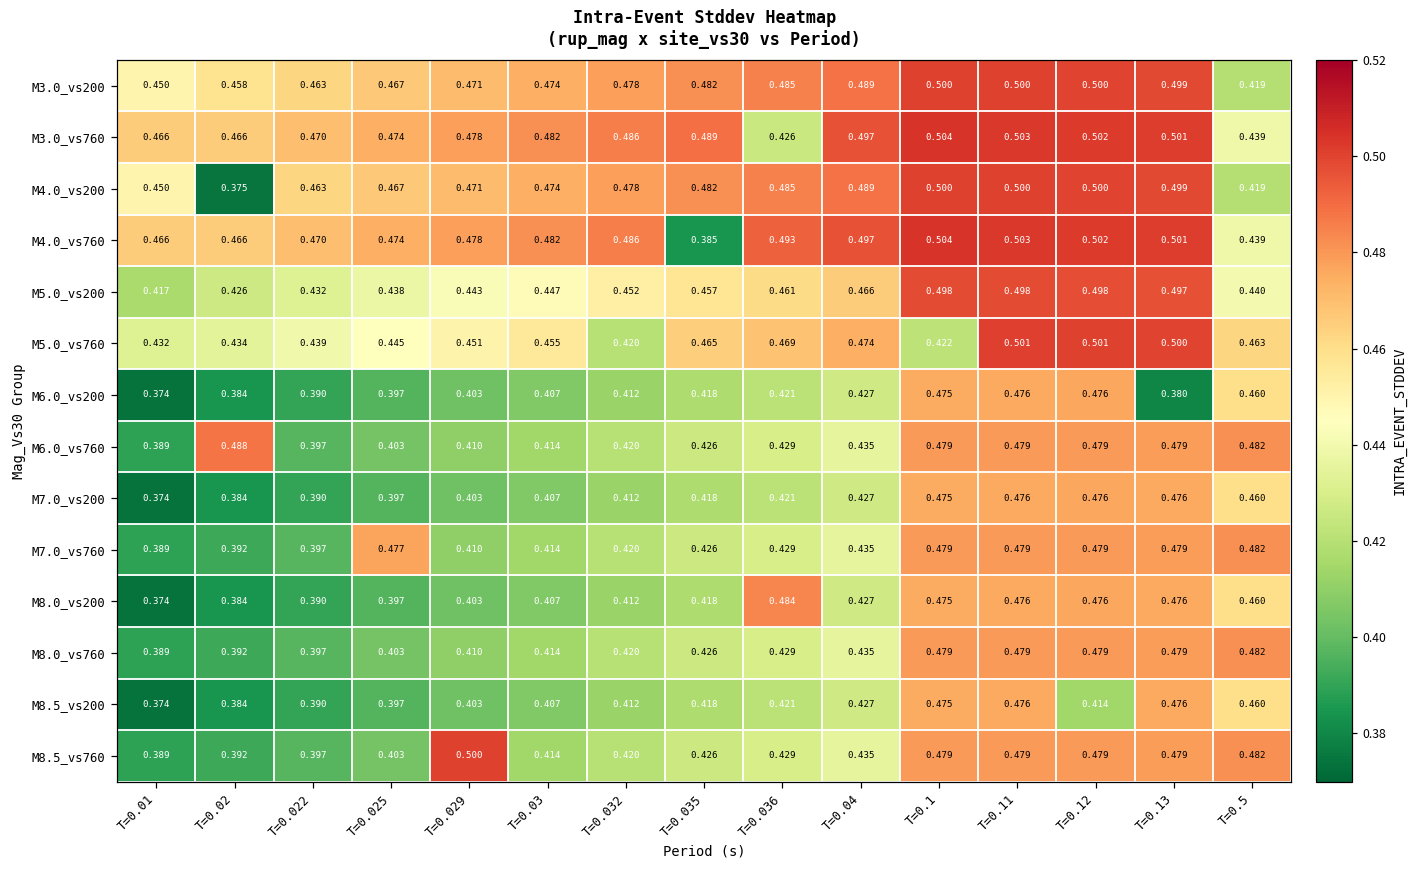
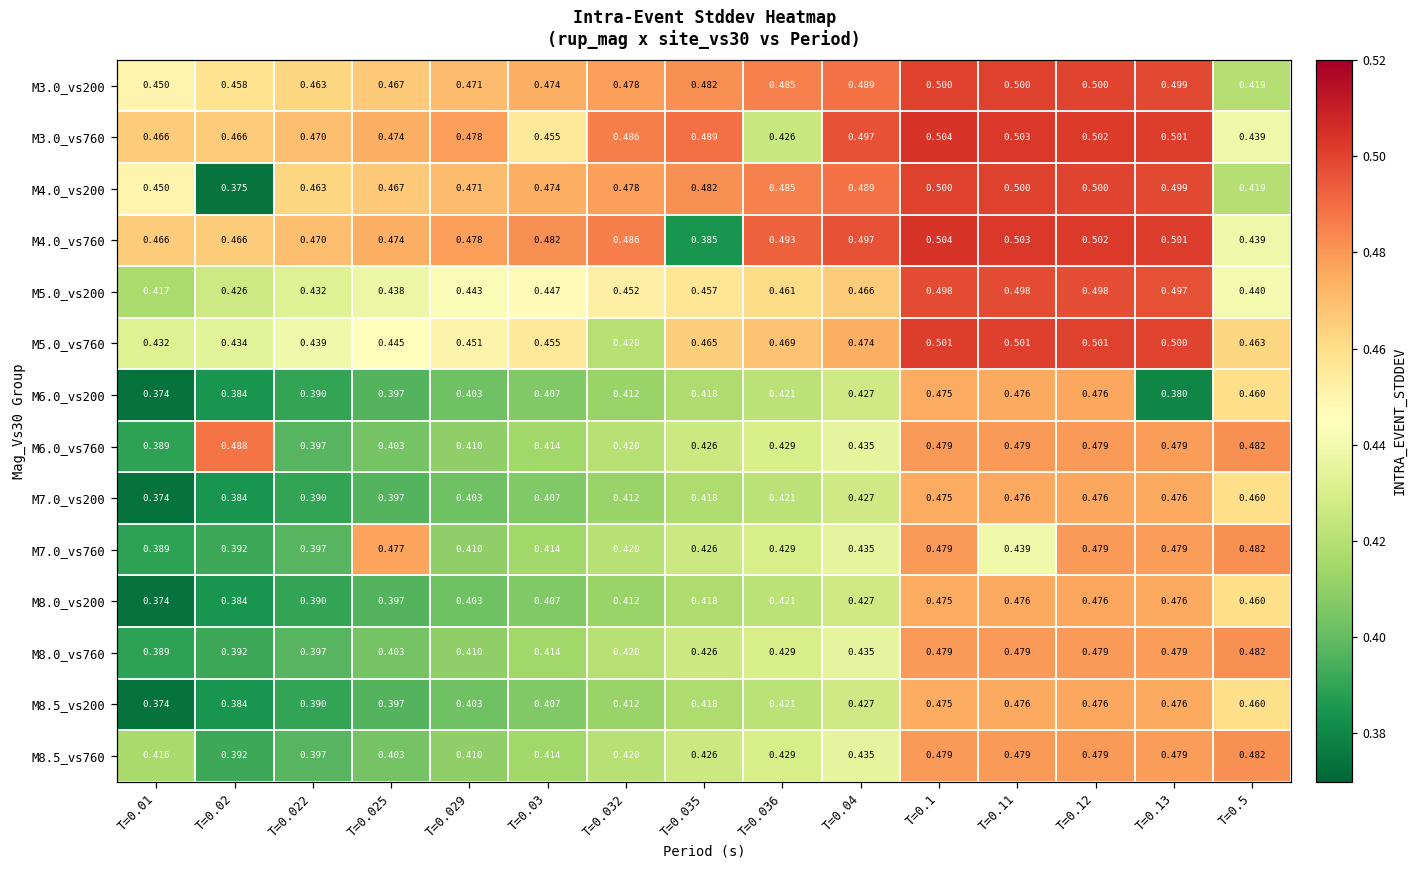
  {
    "M3.0_vs760": {
      "T=0.01": 0.466,
      "T=0.02": 0.466,
      "T=0.022": 0.470,
      "T=0.025": 0.474,
      "T=0.029": 0.478,
-     "T=0.03": 0.482,
+     "T=0.03": 0.455,
      "T=0.032": 0.486,
      "T=0.035": 0.489,
      "T=0.036": 0.426,
      "T=0.04": 0.497,
      "T=0.1": 0.504,
      "T=0.11": 0.503,
      "T=0.12": 0.502,
      "T=0.13": 0.501,
      "T=0.5": 0.439
    },
    "M5.0_vs760": {
      "T=0.01": 0.432,
      "T=0.02": 0.434,
      "T=0.022": 0.439,
      "T=0.025": 0.445,
      "T=0.029": 0.451,
      "T=0.03": 0.455,
      "T=0.032": 0.420,
      "T=0.035": 0.465,
      "T=0.036": 0.469,
      "T=0.04": 0.474,
-     "T=0.1": 0.422,
+     "T=0.1": 0.501,
      "T=0.11": 0.501,
      "T=0.12": 0.501,
      "T=0.13": 0.500,
      "T=0.5": 0.463
    },
    "M7.0_vs760": {
      "T=0.01": 0.389,
      "T=0.02": 0.392,
      "T=0.022": 0.397,
      "T=0.025": 0.477,
      "T=0.029": 0.410,
      "T=0.03": 0.414,
      "T=0.032": 0.420,
      "T=0.035": 0.426,
      "T=0.036": 0.429,
      "T=0.04": 0.435,
      "T=0.1": 0.479,
-     "T=0.11": 0.479,
+     "T=0.11": 0.439,
      "T=0.12": 0.479,
      "T=0.13": 0.479,
      "T=0.5": 0.482
    },
    "M8.0_vs200": {
      "T=0.01": 0.374,
      "T=0.02": 0.384,
      "T=0.022": 0.390,
      "T=0.025": 0.397,
      "T=0.029": 0.403,
      "T=0.03": 0.407,
      "T=0.032": 0.412,
      "T=0.035": 0.418,
-     "T=0.036": 0.484,
+     "T=0.036": 0.421,
      "T=0.04": 0.427,
      "T=0.1": 0.475,
      "T=0.11": 0.476,
      "T=0.12": 0.476,
      "T=0.13": 0.476,
      "T=0.5": 0.460
    },
    "M8.5_vs200": {
      "T=0.01": 0.374,
      "T=0.02": 0.384,
      "T=0.022": 0.390,
      "T=0.025": 0.397,
      "T=0.029": 0.403,
      "T=0.03": 0.407,
      "T=0.032": 0.412,
      "T=0.035": 0.418,
      "T=0.036": 0.421,
      "T=0.04": 0.427,
      "T=0.1": 0.475,
      "T=0.11": 0.476,
-     "T=0.12": 0.414,
+     "T=0.12": 0.476,
      "T=0.13": 0.476,
      "T=0.5": 0.460
    },
    "M8.5_vs760": {
-     "T=0.01": 0.389,
+     "T=0.01": 0.416,
      "T=0.02": 0.392,
      "T=0.022": 0.397,
      "T=0.025": 0.403,
-     "T=0.029": 0.500,
+     "T=0.029": 0.410,
      "T=0.03": 0.414,
      "T=0.032": 0.420,
      "T=0.035": 0.426,
      "T=0.036": 0.429,
      "T=0.04": 0.435,
      "T=0.1": 0.479,
      "T=0.11": 0.479,
      "T=0.12": 0.479,
      "T=0.13": 0.479,
      "T=0.5": 0.482
    }
  }
